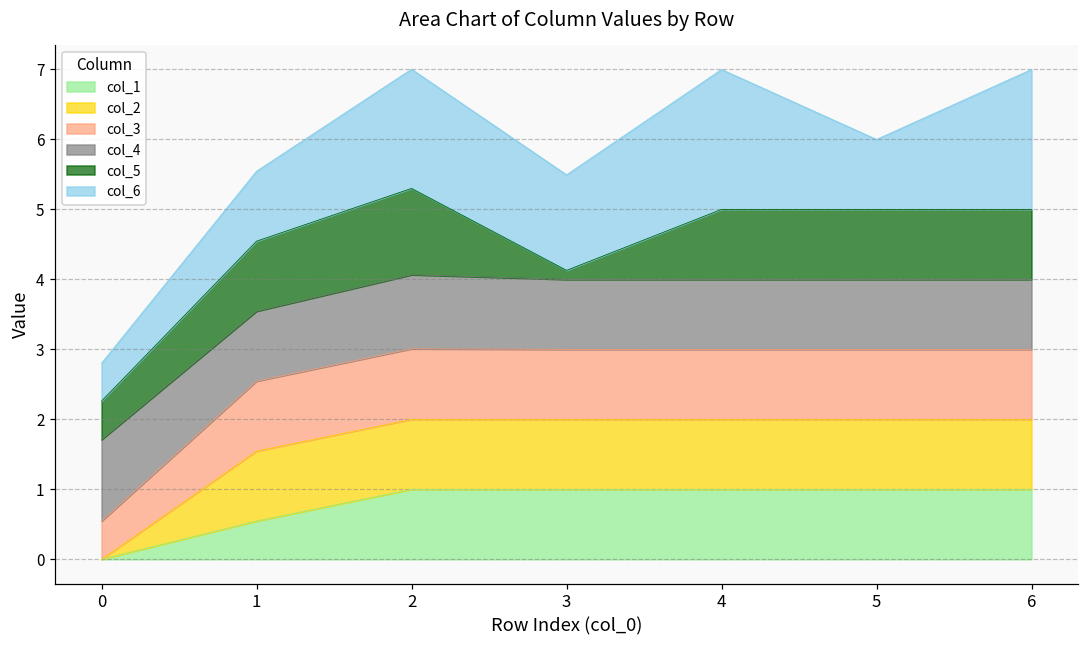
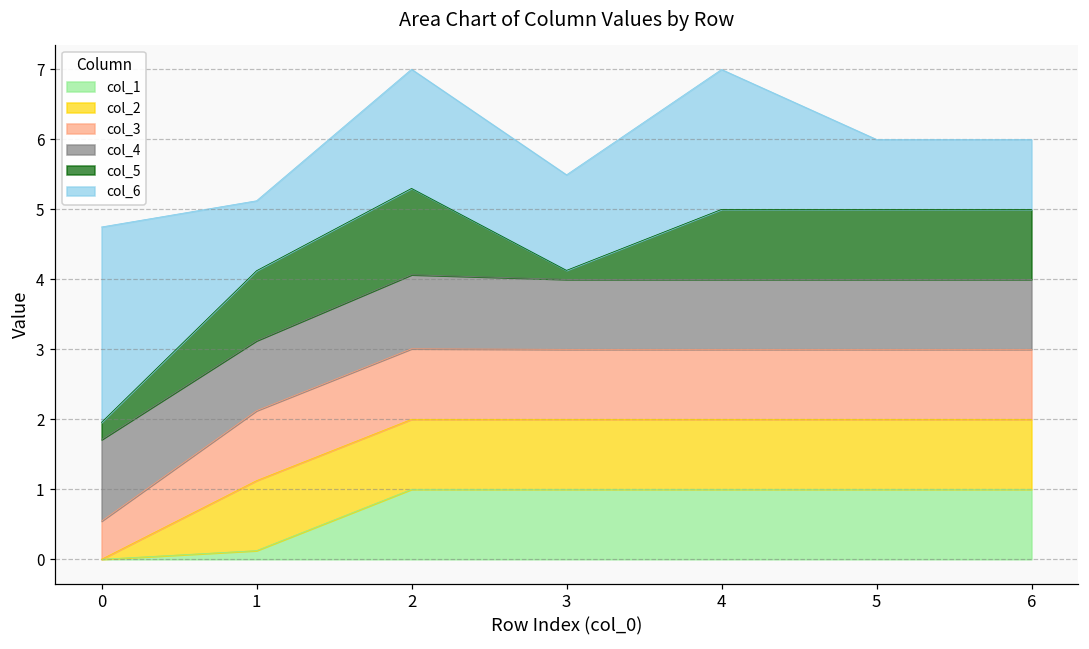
  {
    "col_1": {
-     "1": 0.5,
+     "1": 0.1,
      "2": 1.0,
      "3": 1.0,
      "4": 1.0,
      "5": 1.0,
      "6": 1.0
    },
    "col_2": {
      "1": 1.0,
      "2": 1.0,
      "3": 1.0,
      "4": 1.0,
      "5": 1.0,
      "6": 1.0
    },
    "col_3": {
      "0": 0.5,
      "1": 1.0,
      "2": 1.0,
      "3": 1.0,
      "4": 1.0,
      "5": 1.0,
      "6": 1.0
    },
    "col_4": {
      "0": 1.2,
      "1": 1.0,
      "2": 1.1,
      "3": 1.0,
      "4": 1.0,
      "5": 1.0,
      "6": 1.0
    },
    "col_5": {
-     "0": 0.6,
+     "0": 0.2,
      "1": 1.0,
      "2": 1.2,
      "3": 0.1,
      "4": 1.0,
      "5": 1.0,
      "6": 1.0
    },
    "col_6": {
-     "0": 0.5,
+     "0": 2.8,
      "1": 1.0,
      "2": 1.7,
      "3": 1.4,
      "4": 2.0,
      "5": 1.0,
-     "6": 2
+     "6": 1
    }
  }
